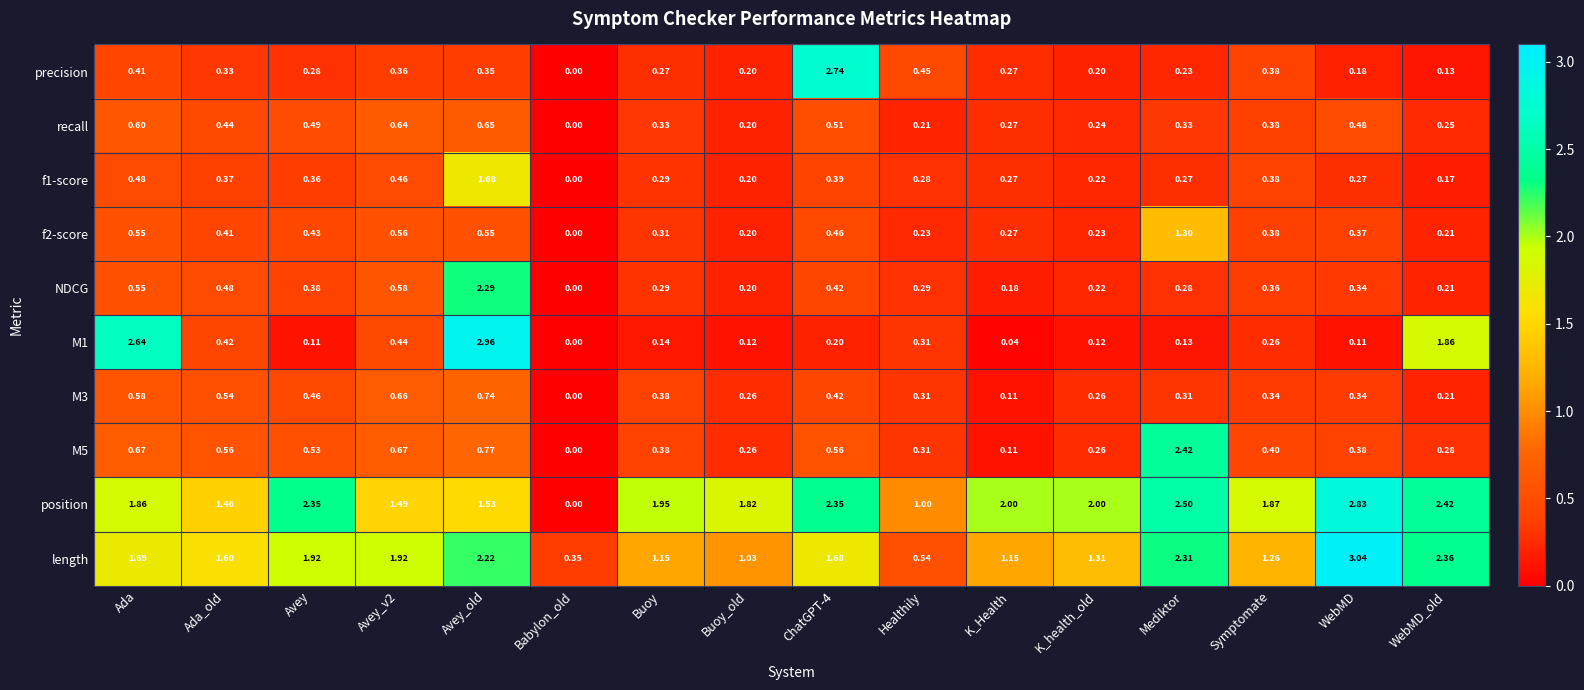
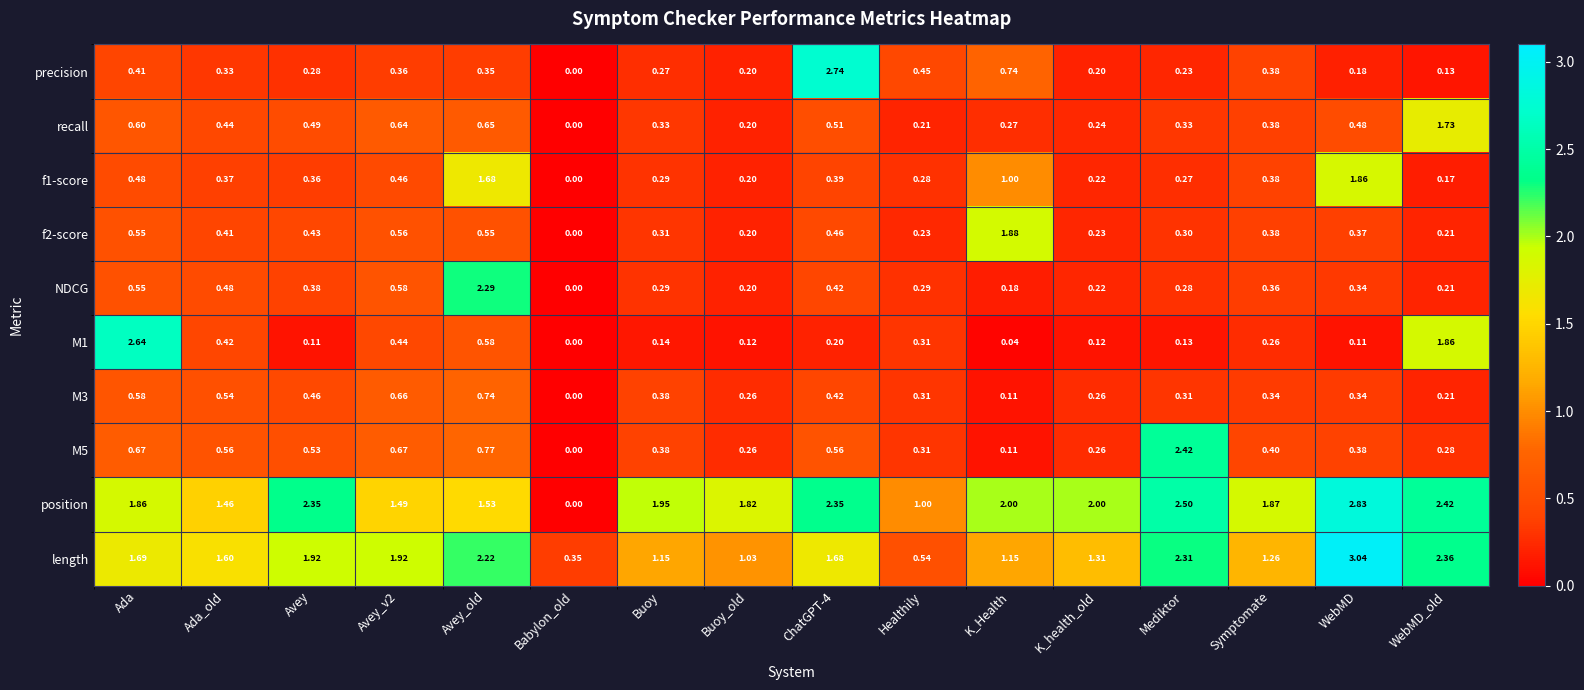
  {
    "precision": {
      "Ada": 0.41,
      "Ada_old": 0.33,
      "Avey": 0.28,
      "Avey_v2": 0.36,
      "Avey_old": 0.35,
      "Babylon_old": 0.00,
      "Buoy": 0.27,
      "Buoy_old": 0.20,
      "ChatGPT-4": 2.74,
      "Healthily": 0.45,
-     "K_Health": 0.27,
+     "K_Health": 0.74,
      "K_health_old": 0.20,
      "Mediktor": 0.23,
      "Symptomate": 0.38,
      "WebMD": 0.18,
      "WebMD_old": 0.13
    },
    "recall": {
      "Ada": 0.60,
      "Ada_old": 0.44,
      "Avey": 0.49,
      "Avey_v2": 0.64,
      "Avey_old": 0.65,
      "Babylon_old": 0.00,
      "Buoy": 0.33,
      "Buoy_old": 0.20,
      "ChatGPT-4": 0.51,
      "Healthily": 0.21,
      "K_Health": 0.27,
      "K_health_old": 0.24,
      "Mediktor": 0.33,
      "Symptomate": 0.38,
      "WebMD": 0.48,
-     "WebMD_old": 0.25
+     "WebMD_old": 1.73
    },
    "f1-score": {
      "Ada": 0.48,
      "Ada_old": 0.37,
      "Avey": 0.36,
      "Avey_v2": 0.46,
      "Avey_old": 1.68,
      "Babylon_old": 0.00,
      "Buoy": 0.29,
      "Buoy_old": 0.20,
      "ChatGPT-4": 0.39,
      "Healthily": 0.28,
-     "K_Health": 0.27,
+     "K_Health": 1.00,
      "K_health_old": 0.22,
      "Mediktor": 0.27,
      "Symptomate": 0.38,
-     "WebMD": 0.27,
+     "WebMD": 1.86,
      "WebMD_old": 0.17
    },
    "f2-score": {
      "Ada": 0.55,
      "Ada_old": 0.41,
      "Avey": 0.43,
      "Avey_v2": 0.56,
      "Avey_old": 0.55,
      "Babylon_old": 0.00,
      "Buoy": 0.31,
      "Buoy_old": 0.20,
      "ChatGPT-4": 0.46,
      "Healthily": 0.23,
-     "K_Health": 0.27,
+     "K_Health": 1.88,
      "K_health_old": 0.23,
-     "Mediktor": 1.30,
+     "Mediktor": 0.30,
      "Symptomate": 0.38,
      "WebMD": 0.37,
      "WebMD_old": 0.21
    },
    "NDCG": {
      "Ada": 0.55,
      "Ada_old": 0.48,
      "Avey": 0.38,
      "Avey_v2": 0.58,
      "Avey_old": 2.29,
      "Babylon_old": 0.00,
      "Buoy": 0.29,
      "Buoy_old": 0.20,
      "ChatGPT-4": 0.42,
      "Healthily": 0.29,
      "K_Health": 0.18,
      "K_health_old": 0.22,
      "Mediktor": 0.28,
      "Symptomate": 0.36,
      "WebMD": 0.34,
      "WebMD_old": 0.21
    },
    "M1": {
      "Ada": 2.64,
      "Ada_old": 0.42,
      "Avey": 0.11,
      "Avey_v2": 0.44,
-     "Avey_old": 2.96,
+     "Avey_old": 0.58,
      "Babylon_old": 0.00,
      "Buoy": 0.14,
      "Buoy_old": 0.12,
      "ChatGPT-4": 0.20,
      "Healthily": 0.31,
      "K_Health": 0.04,
      "K_health_old": 0.12,
      "Mediktor": 0.13,
      "Symptomate": 0.26,
      "WebMD": 0.11,
      "WebMD_old": 1.86
    },
    "M3": {
      "Ada": 0.58,
      "Ada_old": 0.54,
      "Avey": 0.46,
      "Avey_v2": 0.66,
      "Avey_old": 0.74,
      "Babylon_old": 0.00,
      "Buoy": 0.38,
      "Buoy_old": 0.26,
      "ChatGPT-4": 0.42,
      "Healthily": 0.31,
      "K_Health": 0.11,
      "K_health_old": 0.26,
      "Mediktor": 0.31,
      "Symptomate": 0.34,
      "WebMD": 0.34,
      "WebMD_old": 0.21
    },
    "M5": {
      "Ada": 0.67,
      "Ada_old": 0.56,
      "Avey": 0.53,
      "Avey_v2": 0.67,
      "Avey_old": 0.77,
      "Babylon_old": 0.00,
      "Buoy": 0.38,
      "Buoy_old": 0.26,
      "ChatGPT-4": 0.56,
      "Healthily": 0.31,
      "K_Health": 0.11,
      "K_health_old": 0.26,
      "Mediktor": 2.42,
      "Symptomate": 0.40,
      "WebMD": 0.38,
      "WebMD_old": 0.28
    },
    "position": {
      "Ada": 1.86,
      "Ada_old": 1.46,
      "Avey": 2.35,
      "Avey_v2": 1.49,
      "Avey_old": 1.53,
      "Babylon_old": 0.00,
      "Buoy": 1.95,
      "Buoy_old": 1.82,
      "ChatGPT-4": 2.35,
      "Healthily": 1.00,
      "K_Health": 2.00,
      "K_health_old": 2.00,
      "Mediktor": 2.50,
      "Symptomate": 1.87,
      "WebMD": 2.83,
      "WebMD_old": 2.42
    },
    "length": {
      "Ada": 1.69,
      "Ada_old": 1.60,
      "Avey": 1.92,
      "Avey_v2": 1.92,
      "Avey_old": 2.22,
      "Babylon_old": 0.35,
      "Buoy": 1.15,
      "Buoy_old": 1.03,
      "ChatGPT-4": 1.68,
      "Healthily": 0.54,
      "K_Health": 1.15,
      "K_health_old": 1.31,
      "Mediktor": 2.31,
      "Symptomate": 1.26,
      "WebMD": 3.04,
      "WebMD_old": 2.36
    }
  }
